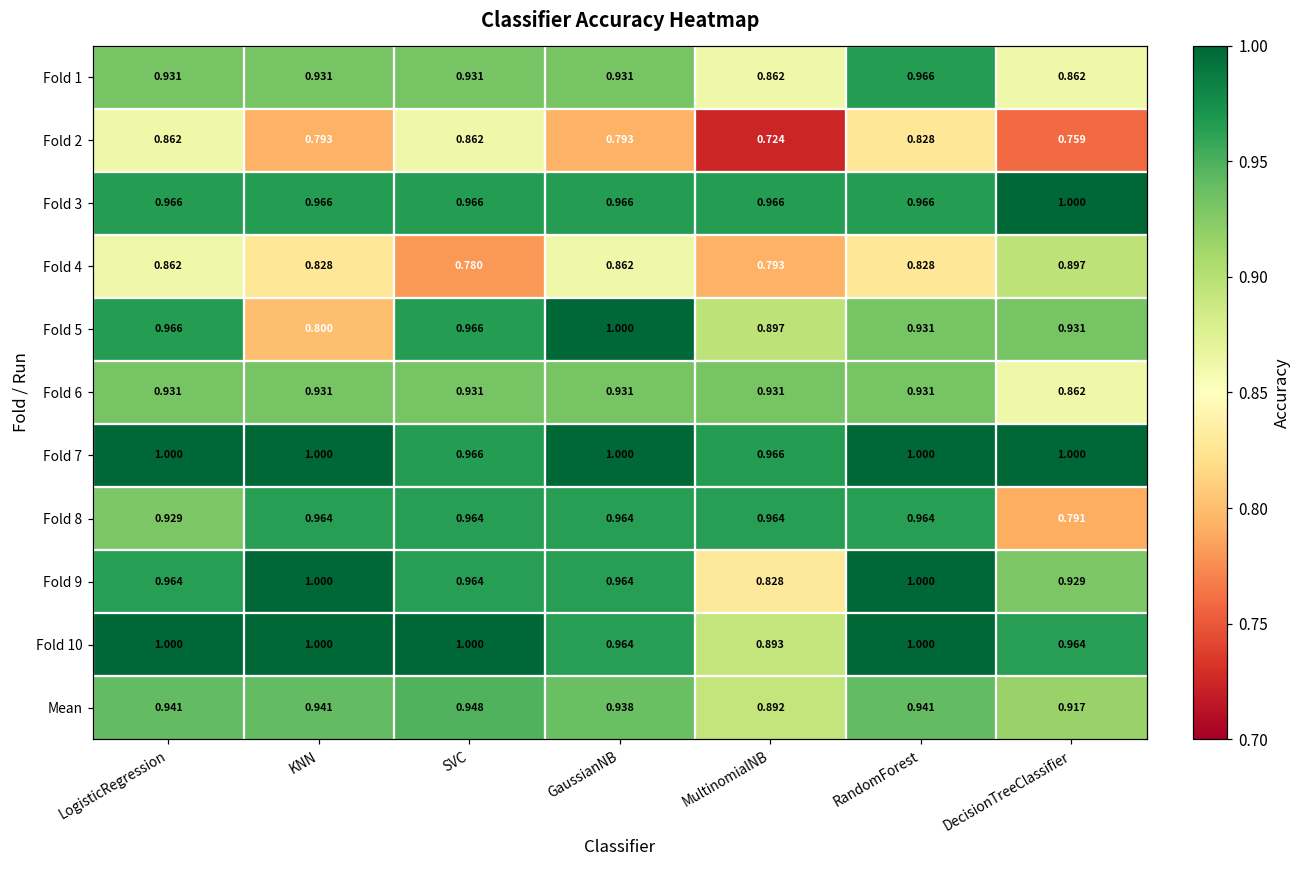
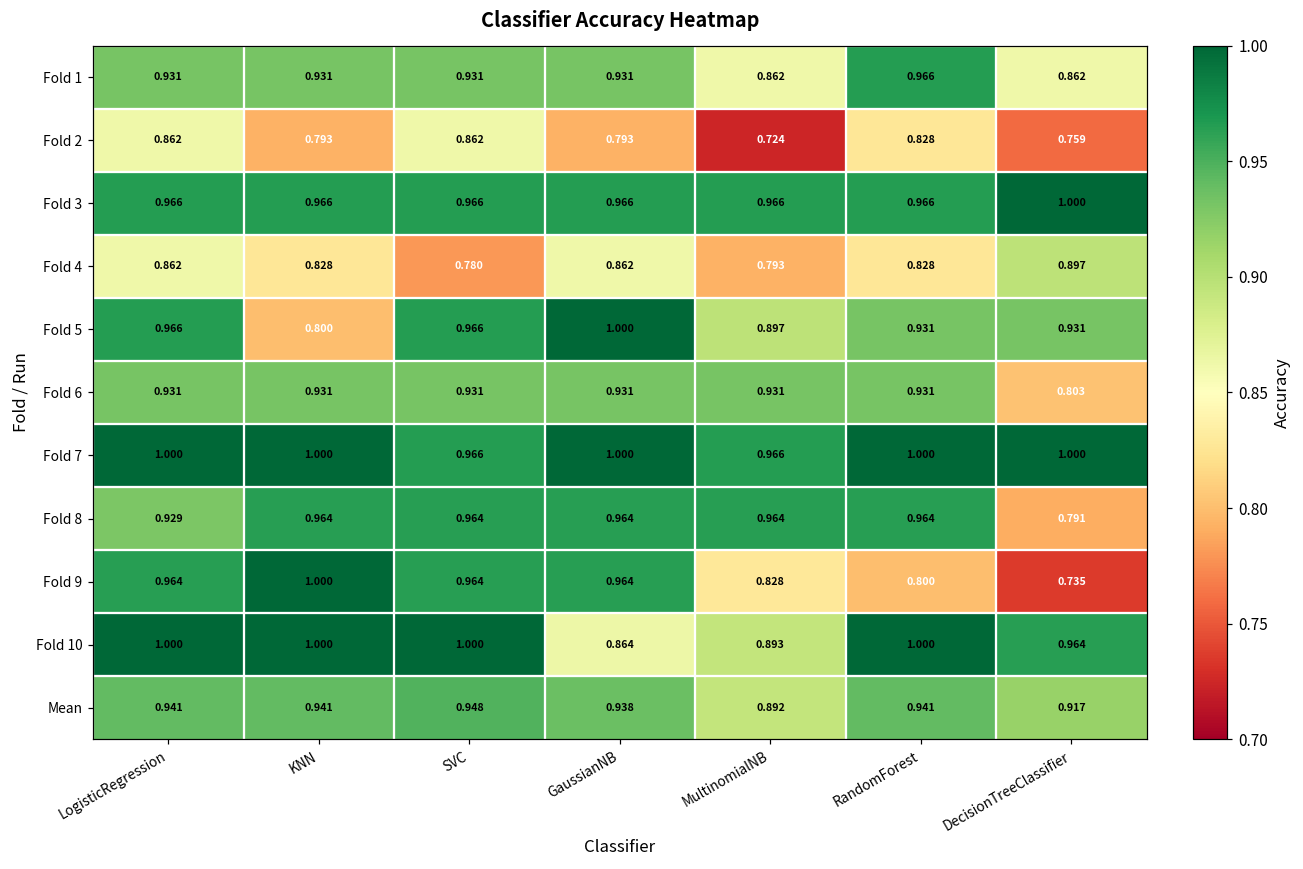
  {
    "Fold 1": {
      "LogisticRegression": 0.931,
      "KNN": 0.931,
      "SVC": 0.931,
      "GaussianNB": 0.931,
      "MultinomialNB": 0.862,
      "RandomForest": 0.966,
      "DecisionTreeClassifier": 0.862
    },
    "Fold 2": {
      "LogisticRegression": 0.862,
      "KNN": 0.793,
      "SVC": 0.862,
      "GaussianNB": 0.793,
      "MultinomialNB": 0.724,
      "RandomForest": 0.828,
      "DecisionTreeClassifier": 0.759
    },
    "Fold 3": {
      "LogisticRegression": 0.966,
      "KNN": 0.966,
      "SVC": 0.966,
      "GaussianNB": 0.966,
      "MultinomialNB": 0.966,
      "RandomForest": 0.966,
      "DecisionTreeClassifier": 1.000
    },
    "Fold 4": {
      "LogisticRegression": 0.862,
      "KNN": 0.828,
      "SVC": 0.780,
      "GaussianNB": 0.862,
      "MultinomialNB": 0.793,
      "RandomForest": 0.828,
      "DecisionTreeClassifier": 0.897
    },
    "Fold 5": {
      "LogisticRegression": 0.966,
      "KNN": 0.800,
      "SVC": 0.966,
      "GaussianNB": 1.000,
      "MultinomialNB": 0.897,
      "RandomForest": 0.931,
      "DecisionTreeClassifier": 0.931
    },
    "Fold 6": {
      "LogisticRegression": 0.931,
      "KNN": 0.931,
      "SVC": 0.931,
      "GaussianNB": 0.931,
      "MultinomialNB": 0.931,
      "RandomForest": 0.931,
-     "DecisionTreeClassifier": 0.862
+     "DecisionTreeClassifier": 0.803
    },
    "Fold 7": {
      "LogisticRegression": 1.000,
      "KNN": 1.000,
      "SVC": 0.966,
      "GaussianNB": 1.000,
      "MultinomialNB": 0.966,
      "RandomForest": 1.000,
      "DecisionTreeClassifier": 1.000
    },
    "Fold 8": {
      "LogisticRegression": 0.929,
      "KNN": 0.964,
      "SVC": 0.964,
      "GaussianNB": 0.964,
      "MultinomialNB": 0.964,
      "RandomForest": 0.964,
      "DecisionTreeClassifier": 0.791
    },
    "Fold 9": {
      "LogisticRegression": 0.964,
      "KNN": 1.000,
      "SVC": 0.964,
      "GaussianNB": 0.964,
      "MultinomialNB": 0.828,
-     "RandomForest": 1.000,
-     "DecisionTreeClassifier": 0.929
+     "RandomForest": 0.800,
+     "DecisionTreeClassifier": 0.735
    },
    "Fold 10": {
      "LogisticRegression": 1.000,
      "KNN": 1.000,
      "SVC": 1.000,
-     "GaussianNB": 0.964,
+     "GaussianNB": 0.864,
      "MultinomialNB": 0.893,
      "RandomForest": 1.000,
      "DecisionTreeClassifier": 0.964
    },
    "Mean": {
      "LogisticRegression": 0.941,
      "KNN": 0.941,
      "SVC": 0.948,
      "GaussianNB": 0.938,
      "MultinomialNB": 0.892,
      "RandomForest": 0.941,
      "DecisionTreeClassifier": 0.917
    }
  }
